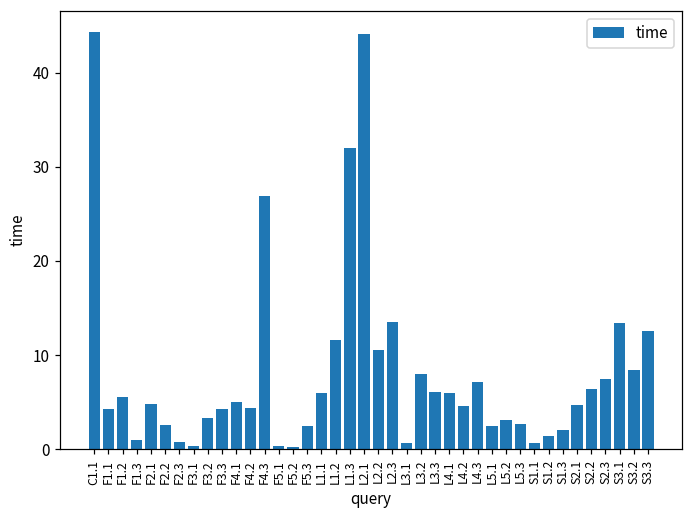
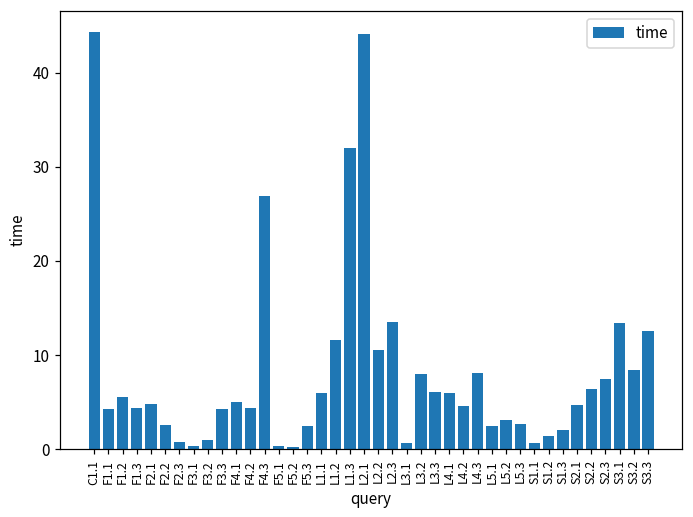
  {
    "C1.1": 44,
    "F1.1": 4,
    "F1.2": 5,
-   "F1.3": 1,
+   "F1.3": 4,
    "F2.1": 5,
    "F2.2": 3,
    "F2.3": 1,
    "F3.1": 0,
-   "F3.2": 3,
+   "F3.2": 1,
    "F3.3": 4,
    "F4.1": 5,
    "F4.2": 4,
    "F4.3": 27,
    "F5.1": 0,
    "F5.3": 2,
    "L1.1": 6,
    "L1.2": 12,
    "L1.3": 32,
    "L2.1": 44,
    "L2.2": 10,
    "L2.3": 14,
    "L3.1": 1,
    "L3.2": 8,
    "L3.3": 6,
    "L4.1": 6,
    "L4.2": 5,
-   "L4.3": 7,
+   "L4.3": 8,
    "L5.1": 2,
    "L5.2": 3,
    "L5.3": 3,
    "S1.1": 1,
    "S1.2": 1,
    "S1.3": 2,
    "S2.1": 5,
    "S2.2": 6,
    "S2.3": 7,
    "S3.1": 13,
    "S3.2": 8,
    "S3.3": 13
  }
